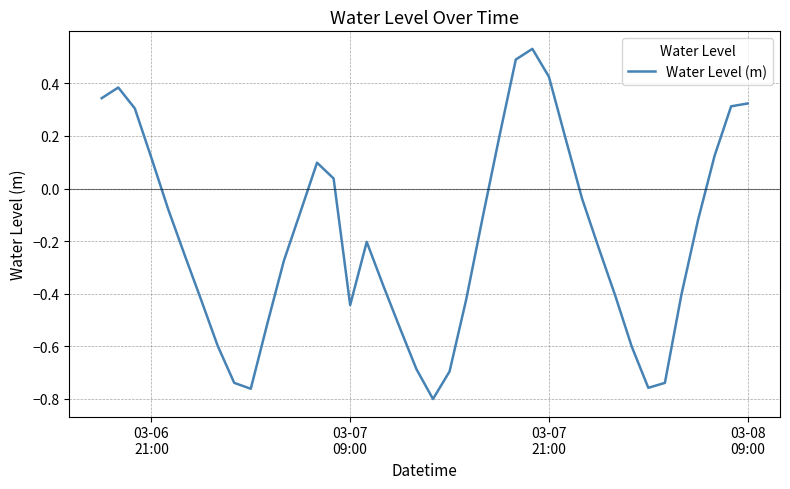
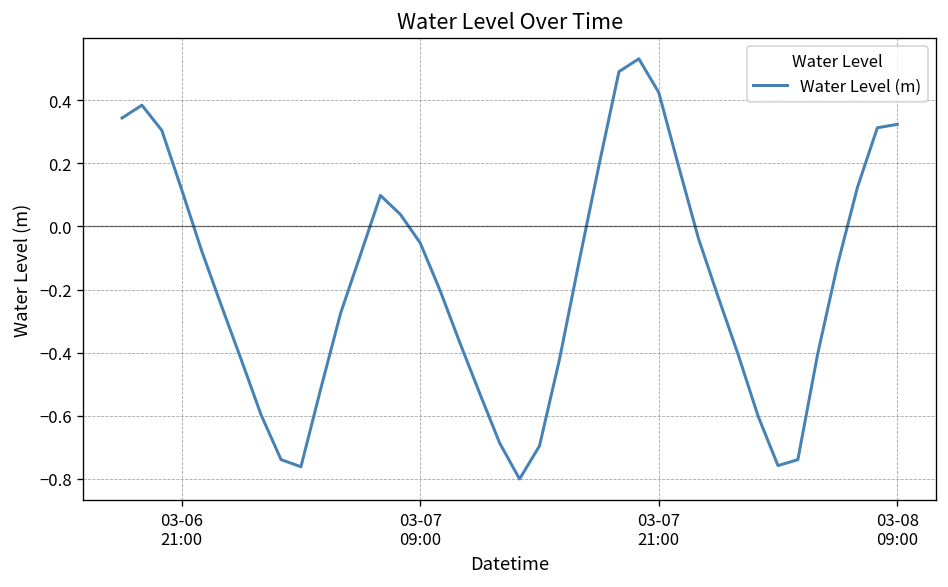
  {
    "03-06 21:00": 0.12,
-   "03-07 09:00": -0.44,
+   "03-07 09:00": -0.05,
    "03-07 21:00": 0.42,
    "03-08 09:00": 0.32
  }
